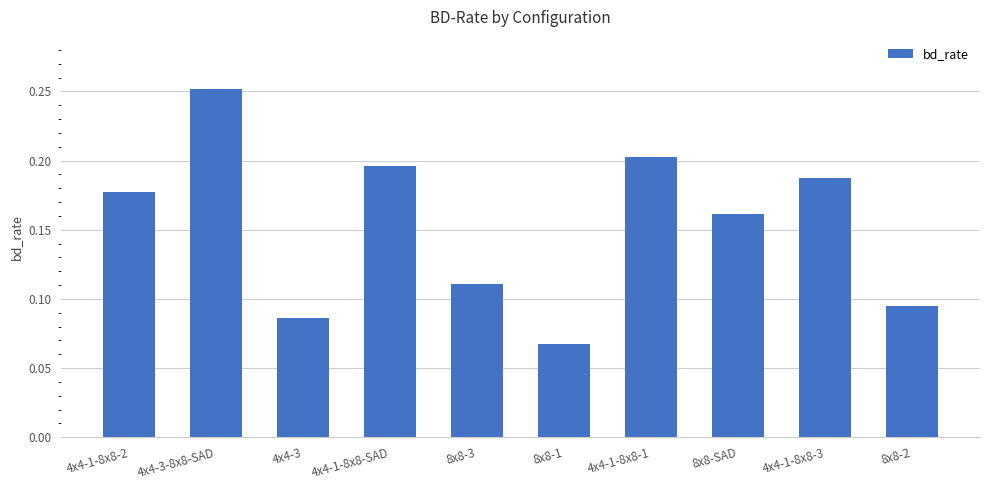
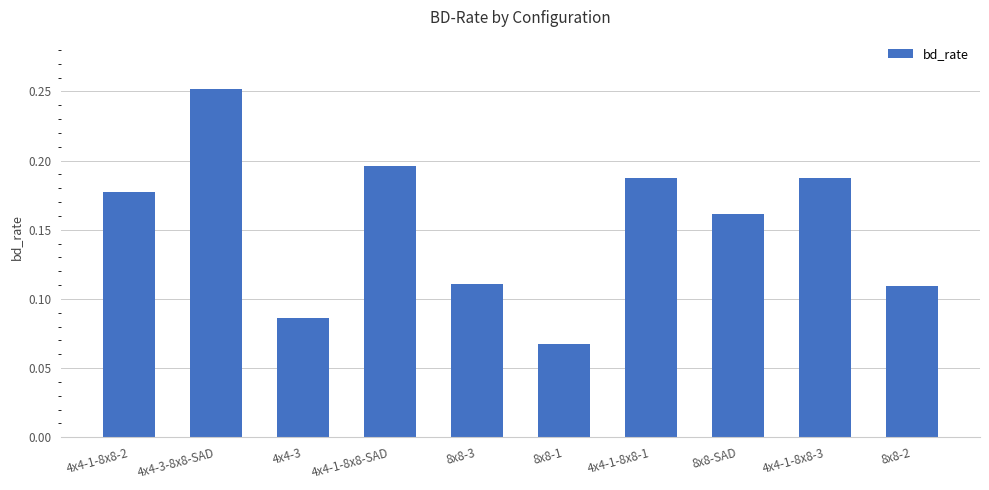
  {
    "4x4-1-8x8-2": 0.177,
    "4x4-3-8x8-SAD": 0.252,
    "4x4-3": 0.086,
    "4x4-1-8x8-SAD": 0.196,
    "8x8-3": 0.111,
    "8x8-1": 0.067,
-   "4x4-1-8x8-1": 0.203,
+   "4x4-1-8x8-1": 0.187,
    "8x8-SAD": 0.161,
    "4x4-1-8x8-3": 0.187,
-   "8x8-2": 0.095
+   "8x8-2": 0.109
  }
